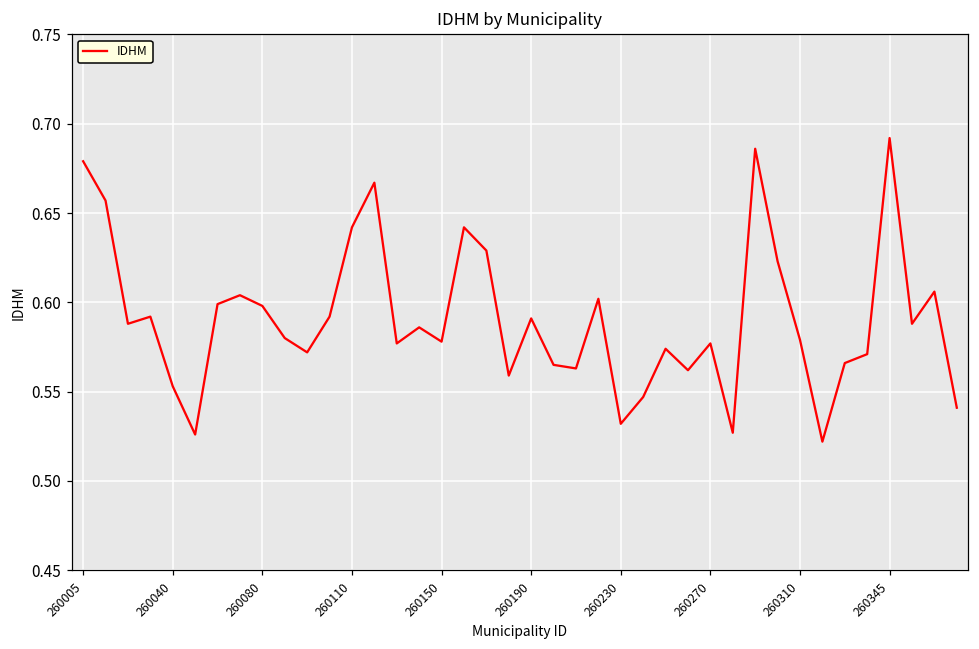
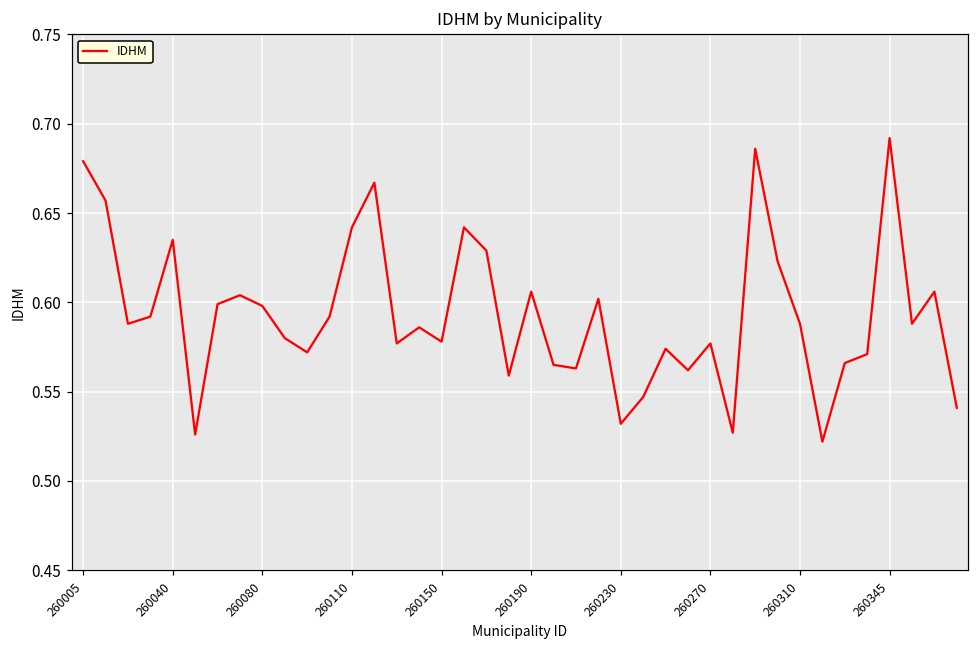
  {
    "260005": 0.679,
-   "260040": 0.553,
+   "260040": 0.635,
    "260080": 0.598,
    "260110": 0.642,
    "260150": 0.578,
-   "260190": 0.591,
+   "260190": 0.606,
    "260230": 0.532,
    "260270": 0.577,
-   "260310": 0.579,
+   "260310": 0.588,
    "260345": 0.692
  }
